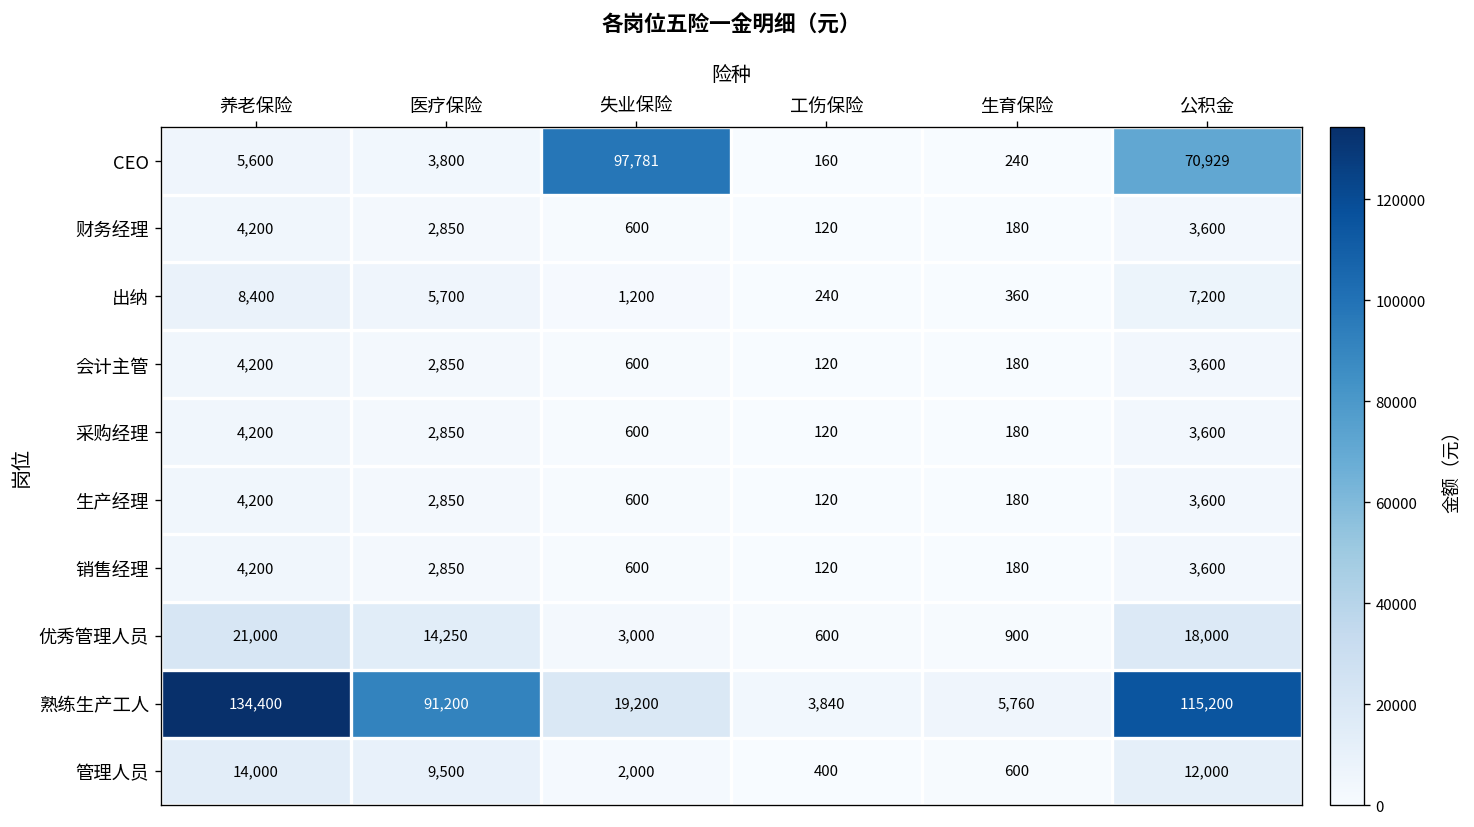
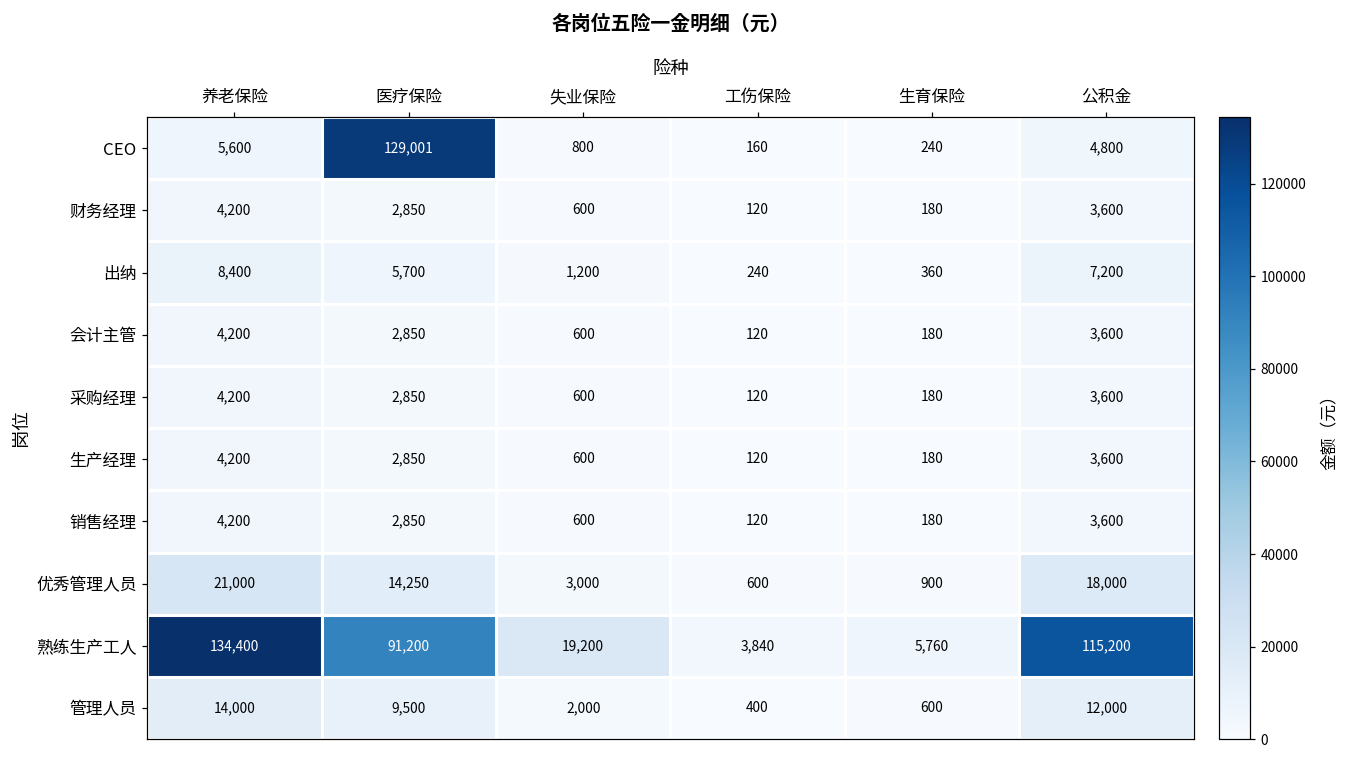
  {
    "CEO": {
      "养老保险": "5,600",
-     "医疗保险": "3,800",
-     "失业保险": "97,781",
+     "医疗保险": "129,001",
+     "失业保险": "800",
      "工伤保险": "160",
      "生育保险": "240",
-     "公积金": "70,929"
+     "公积金": "4,800"
    },
    "财务经理": {
      "养老保险": "4,200",
      "医疗保险": "2,850",
      "失业保险": "600",
      "工伤保险": "120",
      "生育保险": "180",
      "公积金": "3,600"
    },
    "出纳": {
      "养老保险": "8,400",
      "医疗保险": "5,700",
      "失业保险": "1,200",
      "工伤保险": "240",
      "生育保险": "360",
      "公积金": "7,200"
    },
    "会计主管": {
      "养老保险": "4,200",
      "医疗保险": "2,850",
      "失业保险": "600",
      "工伤保险": "120",
      "生育保险": "180",
      "公积金": "3,600"
    },
    "采购经理": {
      "养老保险": "4,200",
      "医疗保险": "2,850",
      "失业保险": "600",
      "工伤保险": "120",
      "生育保险": "180",
      "公积金": "3,600"
    },
    "生产经理": {
      "养老保险": "4,200",
      "医疗保险": "2,850",
      "失业保险": "600",
      "工伤保险": "120",
      "生育保险": "180",
      "公积金": "3,600"
    },
    "销售经理": {
      "养老保险": "4,200",
      "医疗保险": "2,850",
      "失业保险": "600",
      "工伤保险": "120",
      "生育保险": "180",
      "公积金": "3,600"
    },
    "优秀管理人员": {
      "养老保险": "21,000",
      "医疗保险": "14,250",
      "失业保险": "3,000",
      "工伤保险": "600",
      "生育保险": "900",
      "公积金": "18,000"
    },
    "熟练生产工人": {
      "养老保险": "134,400",
      "医疗保险": "91,200",
      "失业保险": "19,200",
      "工伤保险": "3,840",
      "生育保险": "5,760",
      "公积金": "115,200"
    },
    "管理人员": {
      "养老保险": "14,000",
      "医疗保险": "9,500",
      "失业保险": "2,000",
      "工伤保险": "400",
      "生育保险": "600",
      "公积金": "12,000"
    }
  }
